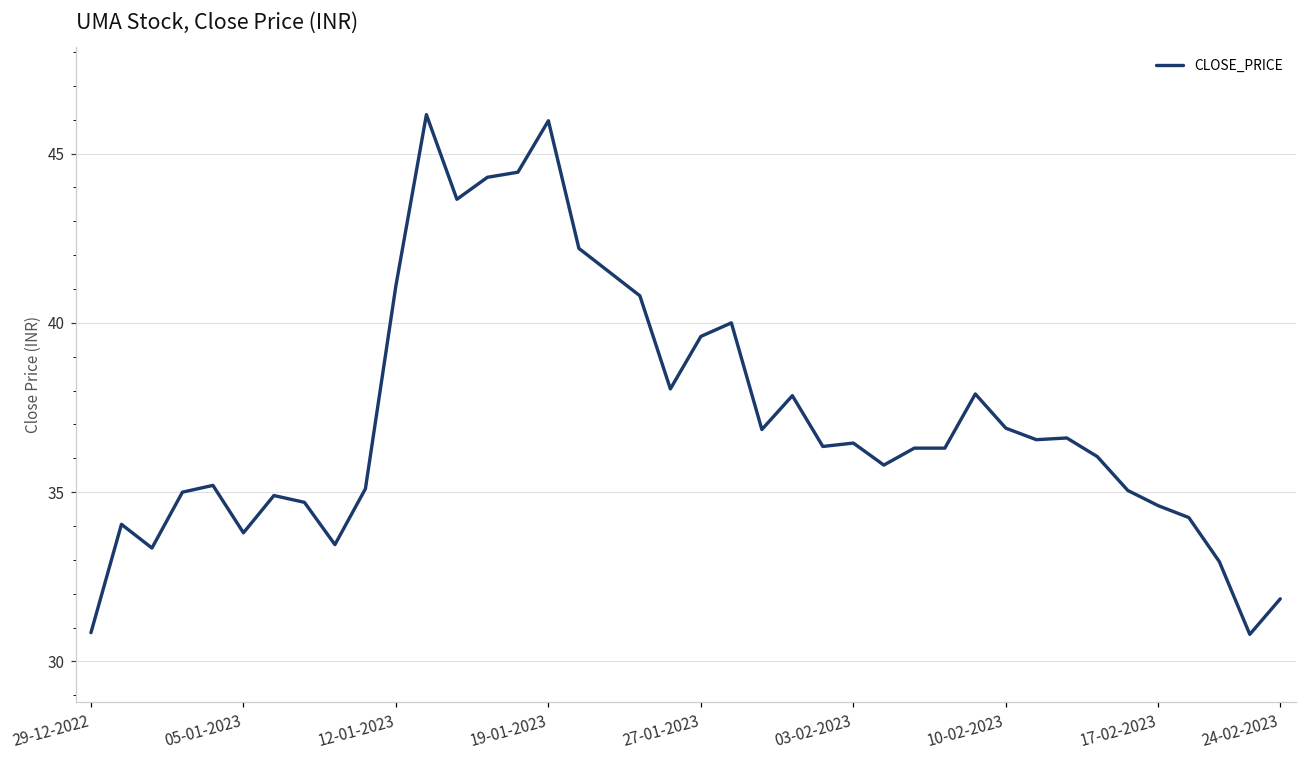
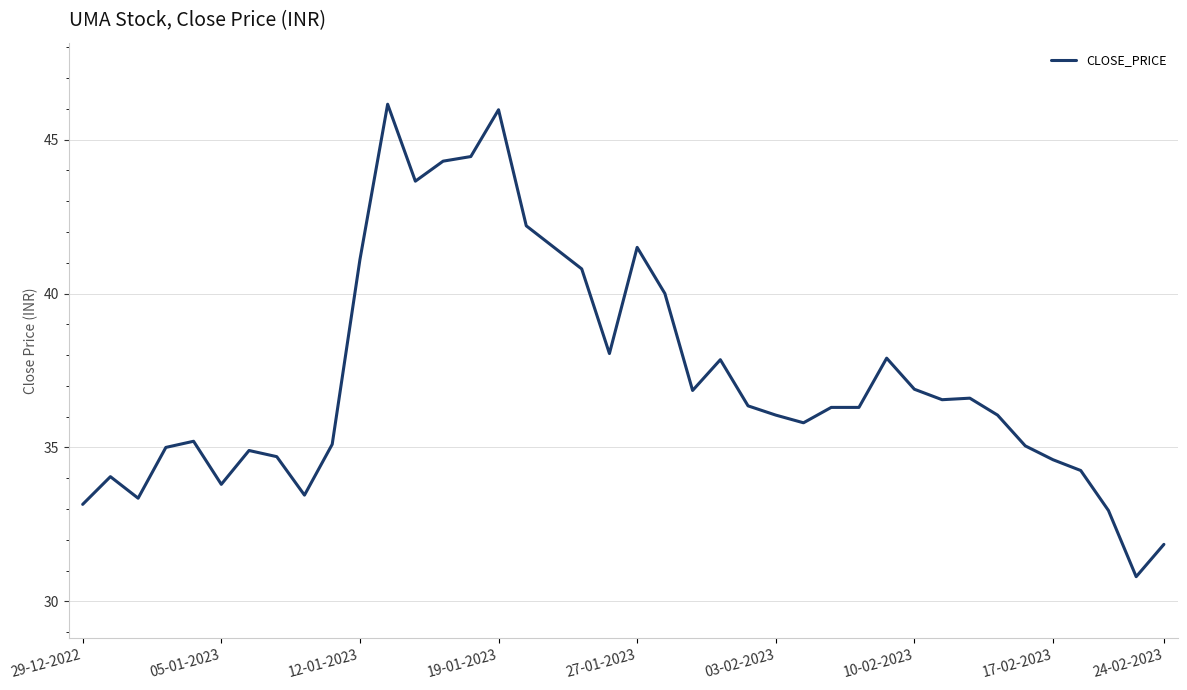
  {
-   "29-12-2022": 30.9,
+   "29-12-2022": 33.2,
    "05-01-2023": 33.8,
    "12-01-2023": 41.1,
    "19-01-2023": 46.0,
-   "27-01-2023": 39.6,
-   "03-02-2023": 36.5,
+   "27-01-2023": 41.5,
+   "03-02-2023": 36.1,
    "10-02-2023": 36.9,
    "17-02-2023": 34.6,
    "24-02-2023": 31.9
  }
